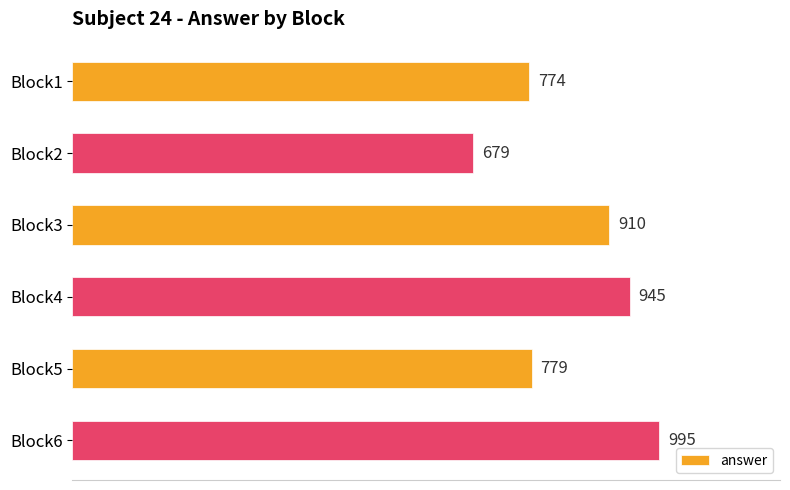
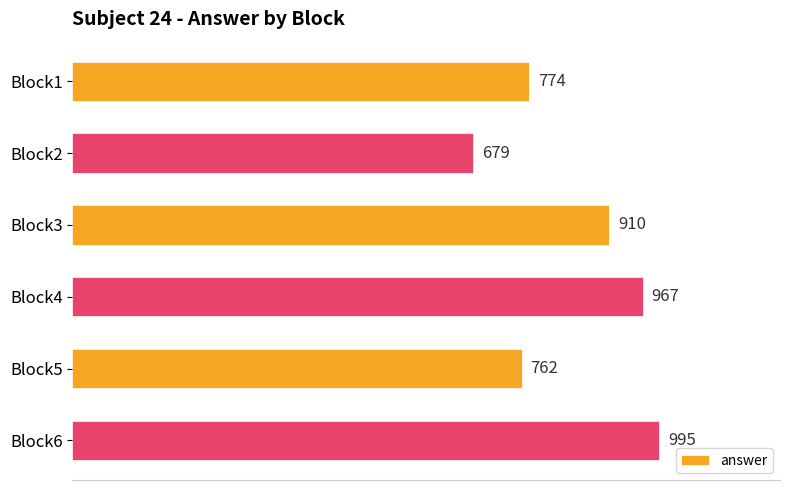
  {
    "Block1": 774,
    "Block2": 679,
    "Block3": 910,
-   "Block4": 945,
-   "Block5": 779
+   "Block4": 967,
+   "Block5": 762
  }
